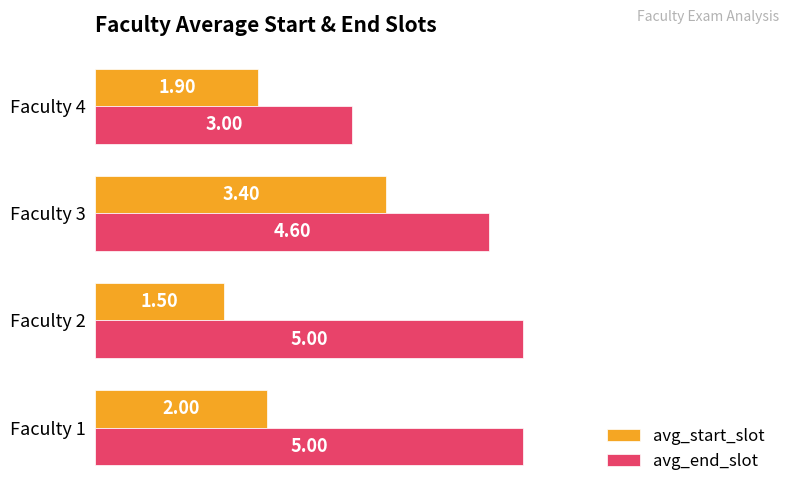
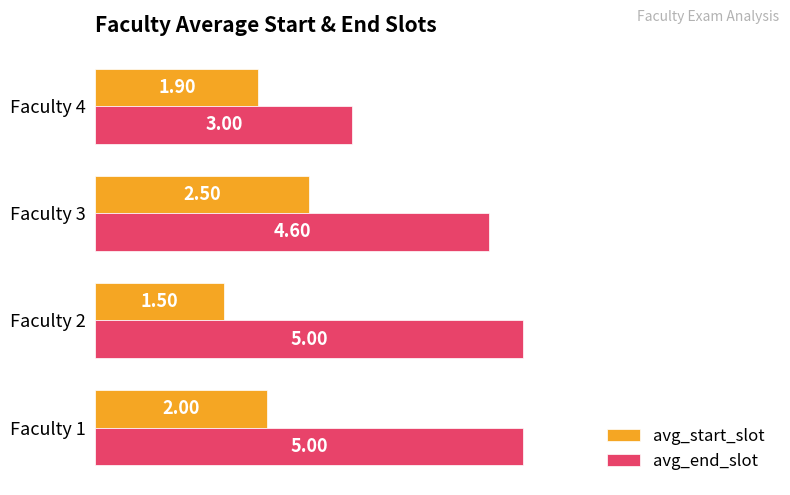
  {
    "avg_start_slot": {
      "Faculty 4": 1.90,
-     "Faculty 3": 3.40,
+     "Faculty 3": 2.50,
      "Faculty 2": 1.50,
      "Faculty 1": 2.00
    },
    "avg_end_slot": {
      "Faculty 4": 3.00,
      "Faculty 3": 4.60,
      "Faculty 2": 5.00,
      "Faculty 1": 5.00
    }
  }
